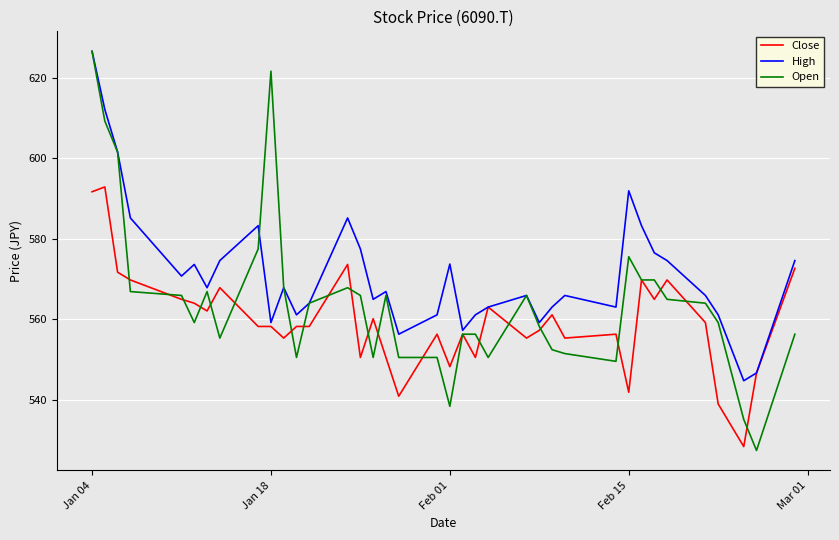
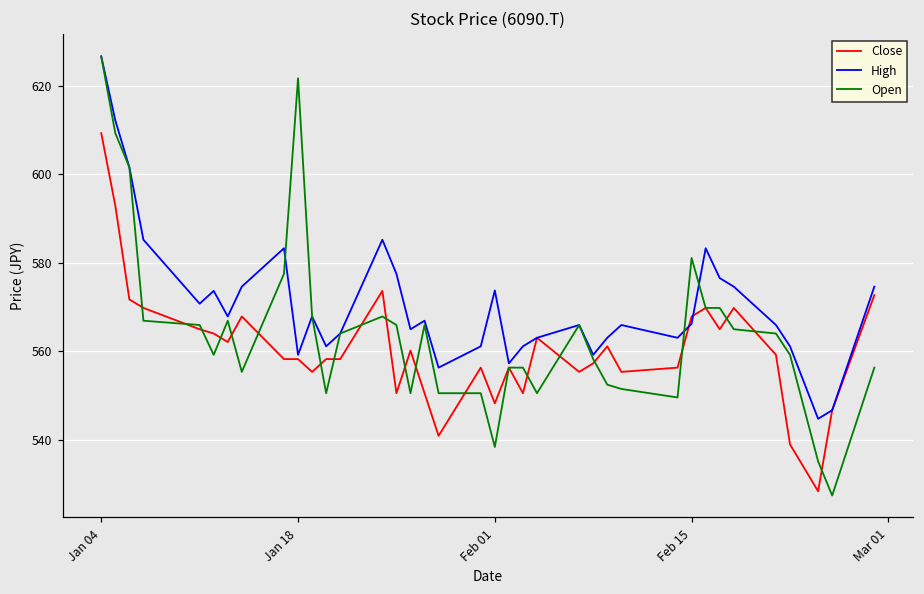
  {
    "Close": {
-     "Jan 04": 592,
+     "Jan 04": 609,
      "Jan 18": 558,
      "Feb 01": 548,
-     "Feb 15": 542
+     "Feb 15": 568
    },
    "High": {
      "Jan 18": 559,
      "Feb 01": 574,
-     "Feb 15": 592
+     "Feb 15": 566
    },
    "Open": {
      "Jan 18": 622,
      "Feb 01": 538,
-     "Feb 15": 576
+     "Feb 15": 581
    }
  }
